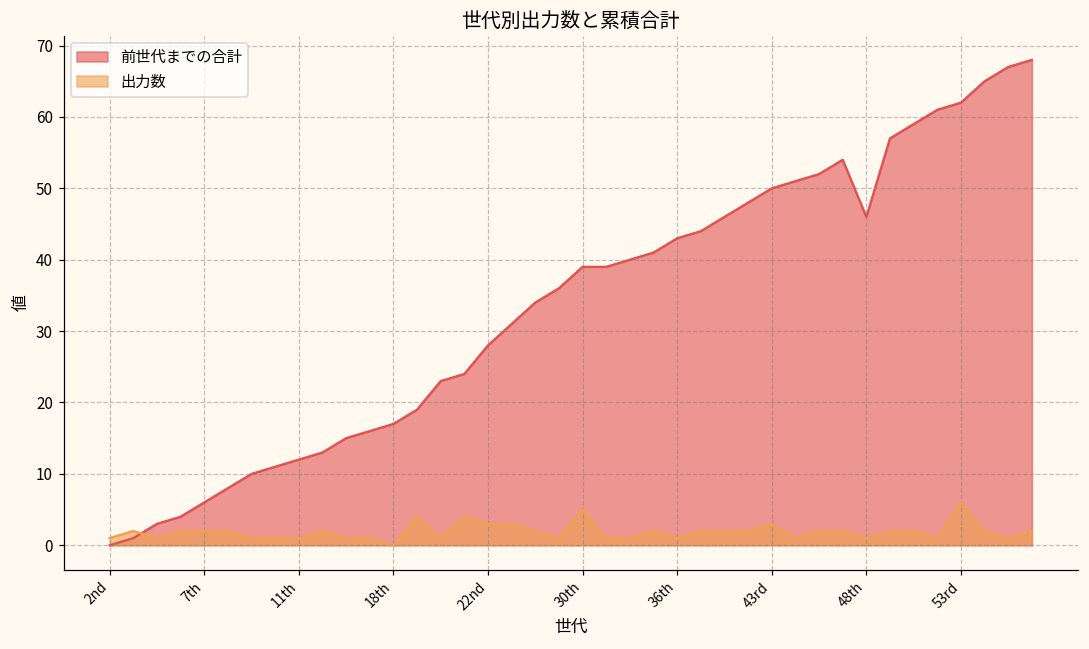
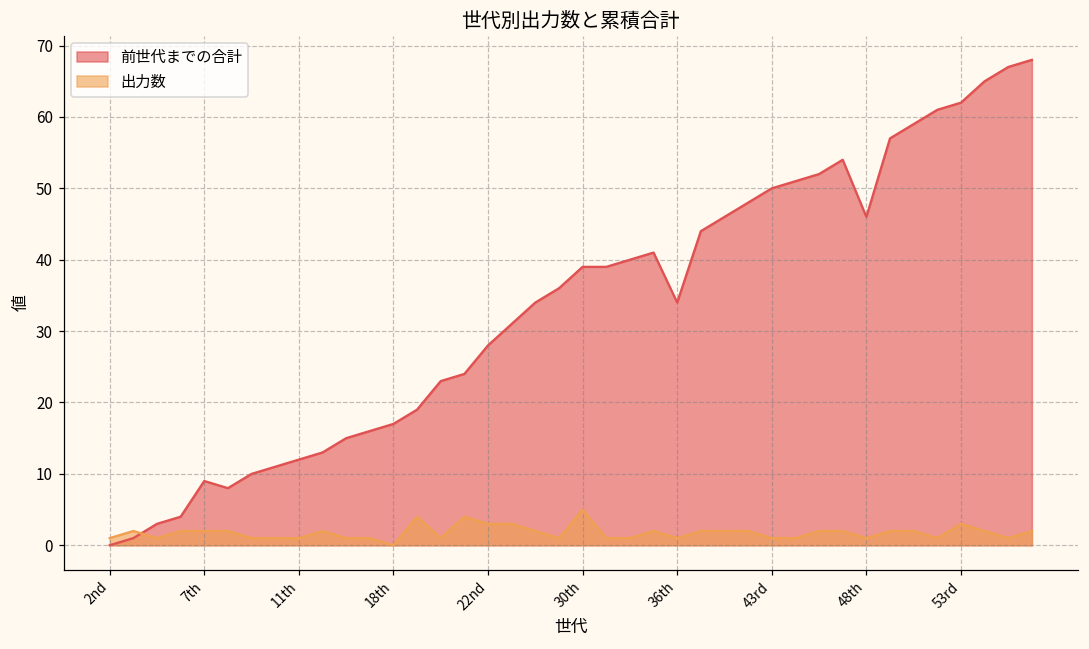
  {
    "前世代までの合計": {
      "2nd": 0,
-     "7th": 6,
+     "7th": 9,
      "11th": 12,
      "18th": 17,
      "22nd": 28,
      "30th": 39,
-     "36th": 43,
+     "36th": 34,
      "43rd": 50,
      "48th": 46,
      "53rd": 62
    },
    "出力数": {
      "2nd": 1,
      "7th": 2,
      "11th": 1,
      "18th": 0,
      "22nd": 3,
      "30th": 5,
      "36th": 1,
-     "43rd": 3,
+     "43rd": 1,
      "48th": 1,
-     "53rd": 6
+     "53rd": 3
    }
  }
